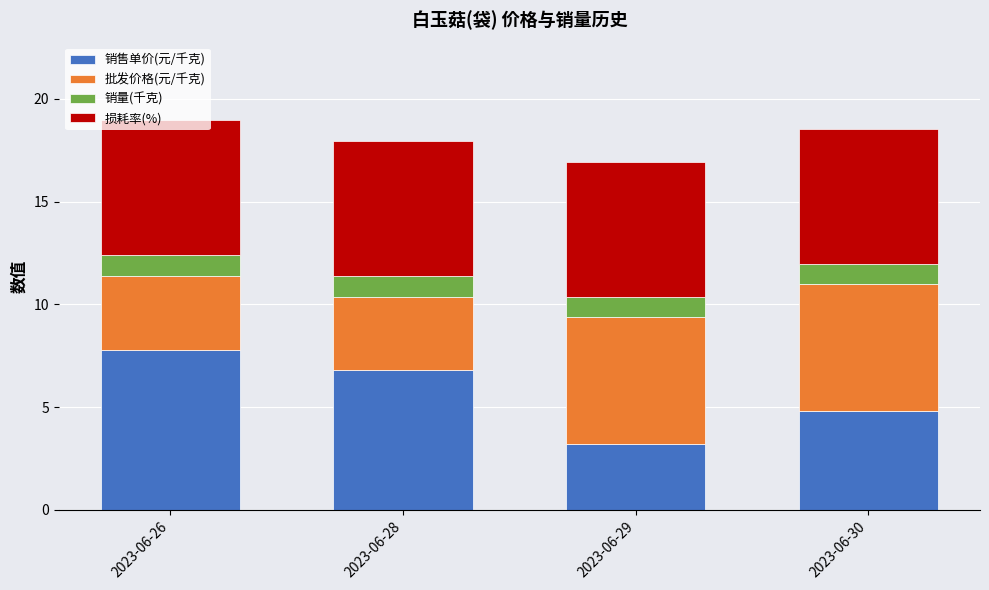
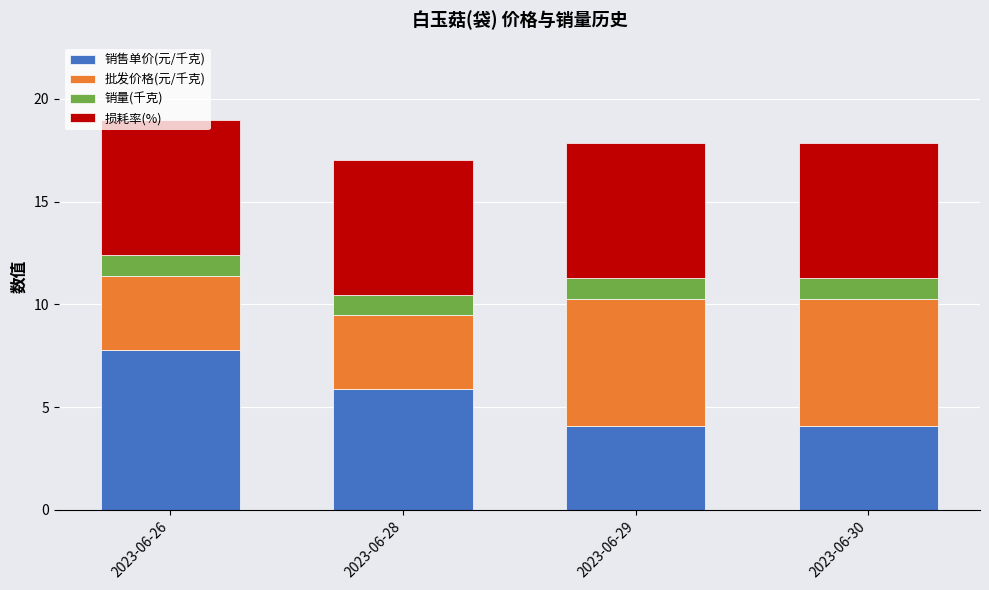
  {
    "销售单价(元/千克)": {
      "2023-06-26": 7.8,
-     "2023-06-28": 6.8,
-     "2023-06-29": 3.2,
-     "2023-06-30": 4.8
+     "2023-06-28": 5.9,
+     "2023-06-29": 4.1,
+     "2023-06-30": 4.1
    },
    "批发价格(元/千克)": {
      "2023-06-26": 3.6,
      "2023-06-28": 3.6,
      "2023-06-29": 6.2,
      "2023-06-30": 6.2
    },
    "销量(千克)": {
      "2023-06-26": 1.0,
      "2023-06-28": 1.0,
      "2023-06-29": 1.0,
      "2023-06-30": 1.0
    },
    "损耗率(%)": {
      "2023-06-28": 6.6,
      "2023-06-29": 6.6,
      "2023-06-30": 6.6
    }
  }
